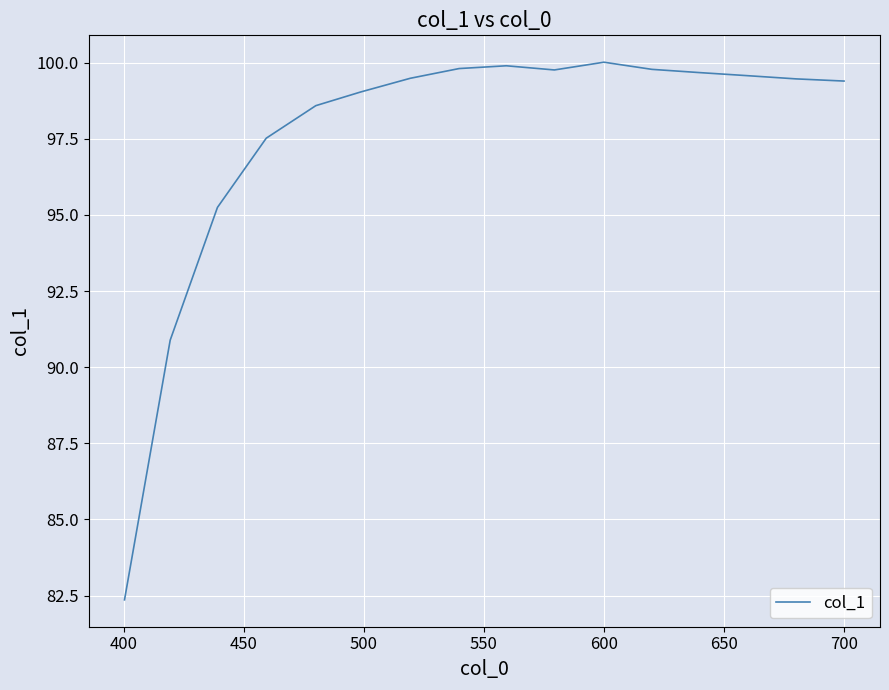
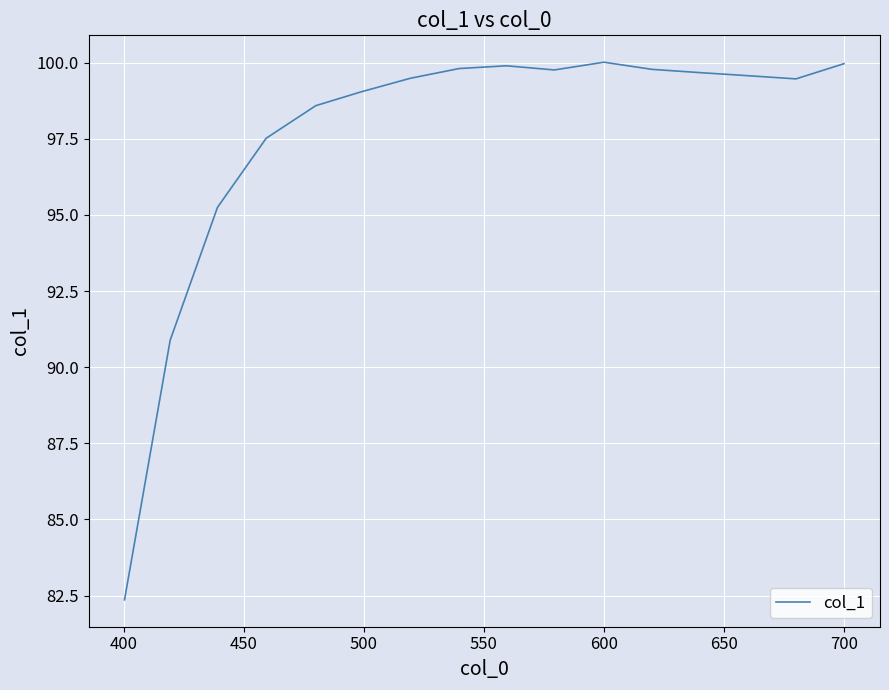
  {
    "400": 82.4,
    "600": 100.0,
-   "700": 99.4
+   "700": 100.0
  }
